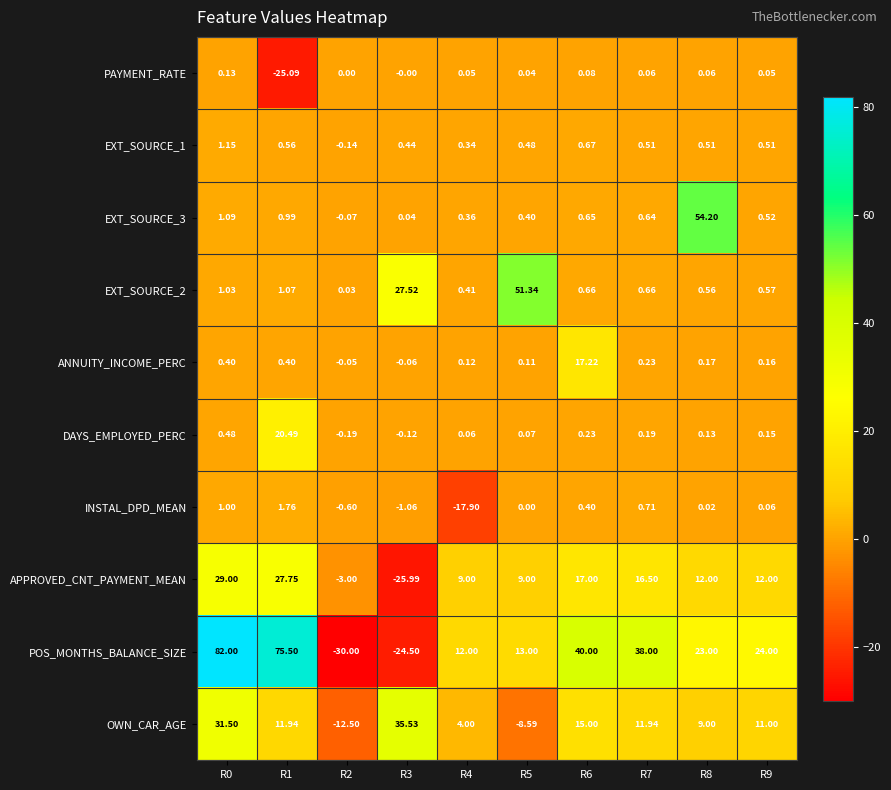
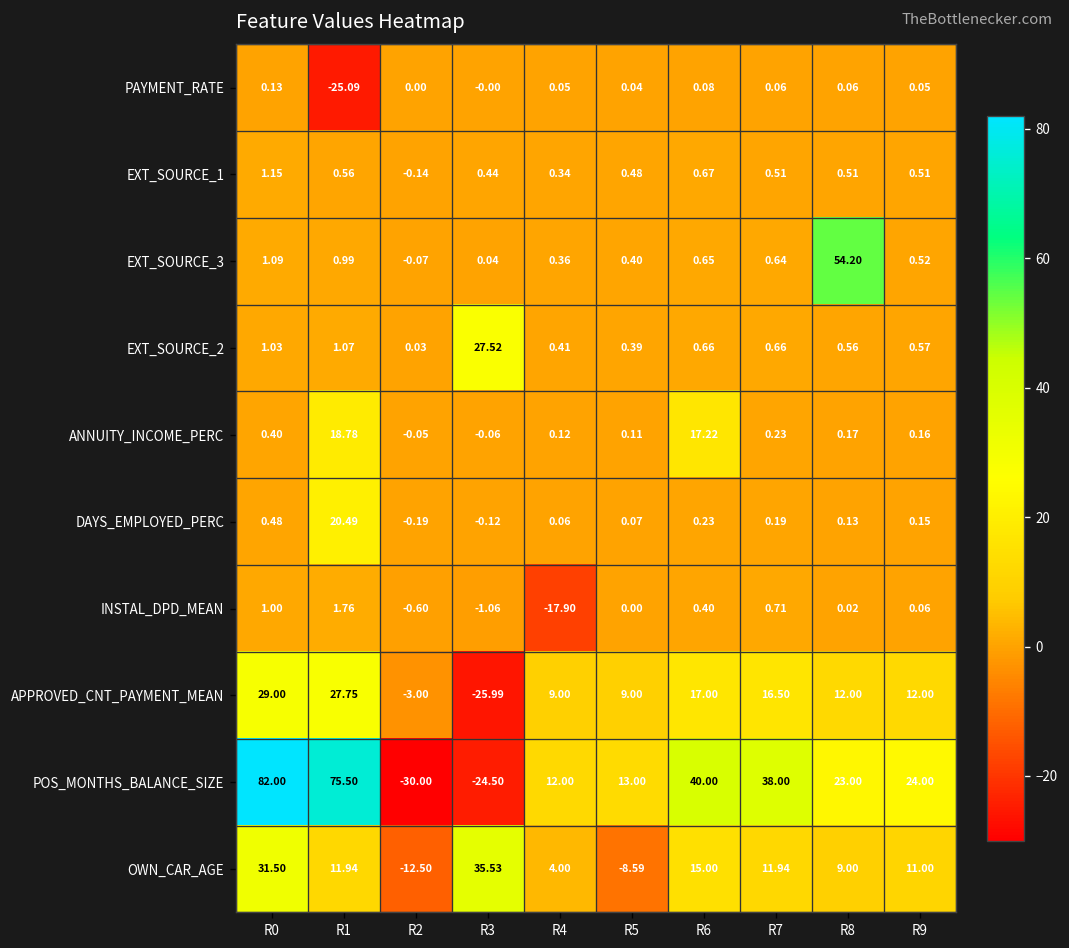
  {
    "PAYMENT_RATE": {
      "R0": 0.13,
      "R1": -25.09,
      "R2": 0.00,
      "R3": -0.00,
      "R4": 0.05,
      "R5": 0.04,
      "R6": 0.08,
      "R7": 0.06,
      "R8": 0.06,
      "R9": 0.05
    },
    "EXT_SOURCE_1": {
      "R0": 1.15,
      "R1": 0.56,
      "R2": -0.14,
      "R3": 0.44,
      "R4": 0.34,
      "R5": 0.48,
      "R6": 0.67,
      "R7": 0.51,
      "R8": 0.51,
      "R9": 0.51
    },
    "EXT_SOURCE_3": {
      "R0": 1.09,
      "R1": 0.99,
      "R2": -0.07,
      "R3": 0.04,
      "R4": 0.36,
      "R5": 0.40,
      "R6": 0.65,
      "R7": 0.64,
      "R8": 54.20,
      "R9": 0.52
    },
    "EXT_SOURCE_2": {
      "R0": 1.03,
      "R1": 1.07,
      "R2": 0.03,
      "R3": 27.52,
      "R4": 0.41,
-     "R5": 51.34,
+     "R5": 0.39,
      "R6": 0.66,
      "R7": 0.66,
      "R8": 0.56,
      "R9": 0.57
    },
    "ANNUITY_INCOME_PERC": {
      "R0": 0.40,
-     "R1": 0.40,
+     "R1": 18.78,
      "R2": -0.05,
      "R3": -0.06,
      "R4": 0.12,
      "R5": 0.11,
      "R6": 17.22,
      "R7": 0.23,
      "R8": 0.17,
      "R9": 0.16
    },
    "DAYS_EMPLOYED_PERC": {
      "R0": 0.48,
      "R1": 20.49,
      "R2": -0.19,
      "R3": -0.12,
      "R4": 0.06,
      "R5": 0.07,
      "R6": 0.23,
      "R7": 0.19,
      "R8": 0.13,
      "R9": 0.15
    },
    "INSTAL_DPD_MEAN": {
      "R0": 1.00,
      "R1": 1.76,
      "R2": -0.60,
      "R3": -1.06,
      "R4": -17.90,
      "R5": 0.00,
      "R6": 0.40,
      "R7": 0.71,
      "R8": 0.02,
      "R9": 0.06
    },
    "APPROVED_CNT_PAYMENT_MEAN": {
      "R0": 29.00,
      "R1": 27.75,
      "R2": -3.00,
      "R3": -25.99,
      "R4": 9.00,
      "R5": 9.00,
      "R6": 17.00,
      "R7": 16.50,
      "R8": 12.00,
      "R9": 12.00
    },
    "POS_MONTHS_BALANCE_SIZE": {
      "R0": 82.00,
      "R1": 75.50,
      "R2": -30.00,
      "R3": -24.50,
      "R4": 12.00,
      "R5": 13.00,
      "R6": 40.00,
      "R7": 38.00,
      "R8": 23.00,
      "R9": 24.00
    },
    "OWN_CAR_AGE": {
      "R0": 31.50,
      "R1": 11.94,
      "R2": -12.50,
      "R3": 35.53,
      "R4": 4.00,
      "R5": -8.59,
      "R6": 15.00,
      "R7": 11.94,
      "R8": 9.00,
      "R9": 11.00
    }
  }
